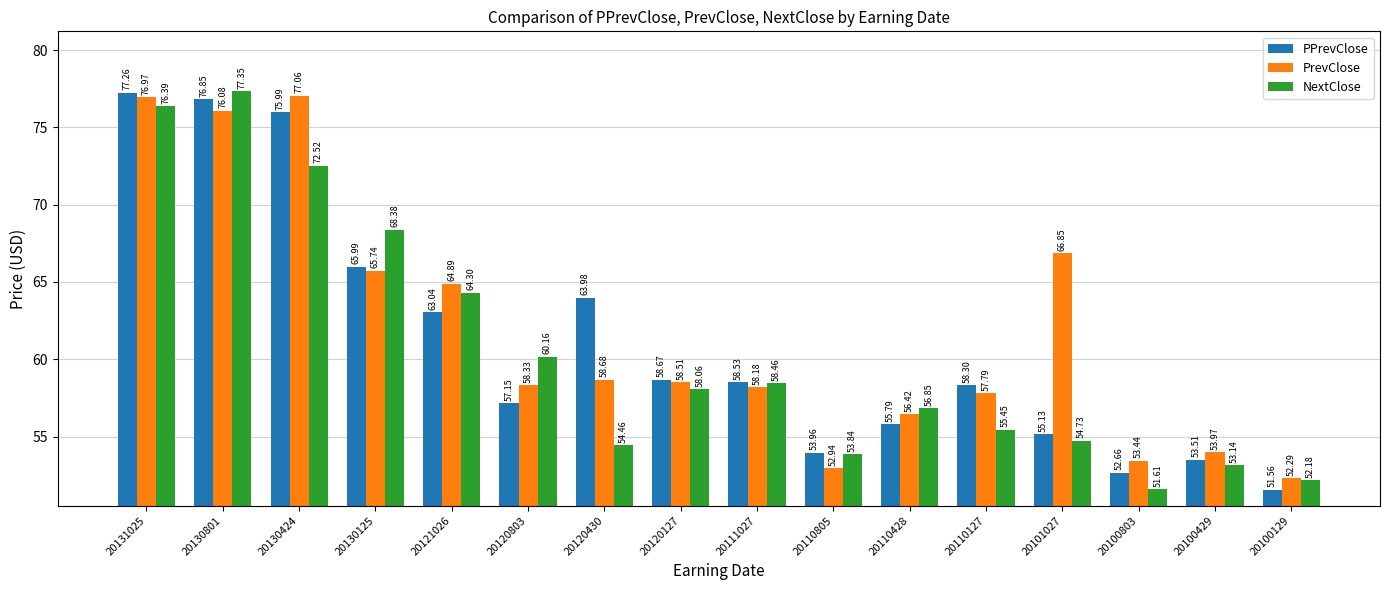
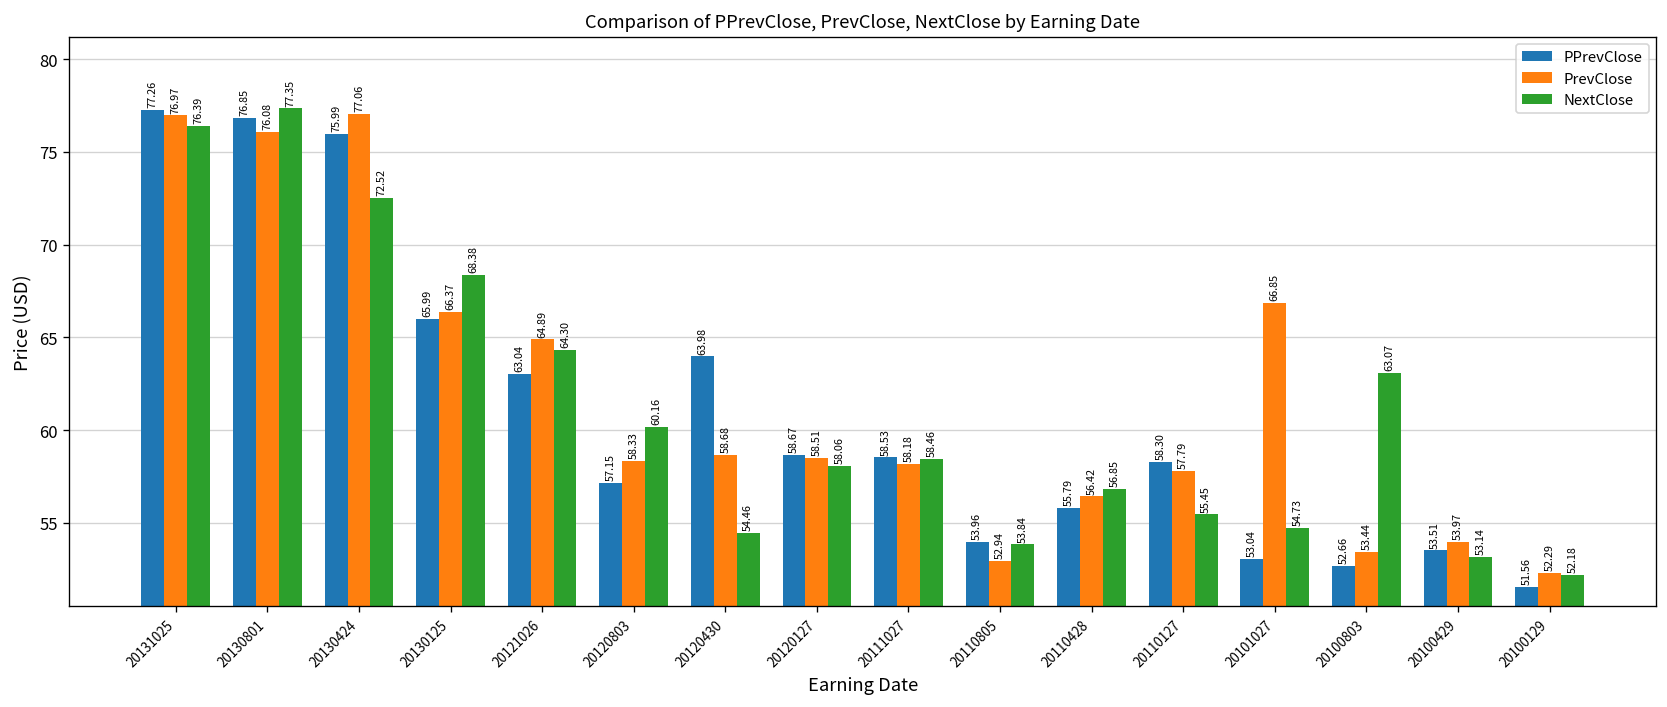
  {
    "PPrevClose": {
      "20131025": 77.26,
      "20130801": 76.85,
      "20130424": 75.99,
      "20130125": 65.99,
      "20121026": 63.04,
      "20120803": 57.15,
      "20120430": 63.98,
      "20120127": 58.67,
      "20111027": 58.53,
      "20110805": 53.96,
      "20110428": 55.79,
      "20110127": 58.30,
-     "20101027": 55.13,
+     "20101027": 53.04,
      "20100803": 52.66,
      "20100429": 53.51,
      "20100129": 51.56
    },
    "PrevClose": {
      "20131025": 76.97,
      "20130801": 76.08,
      "20130424": 77.06,
-     "20130125": 65.74,
+     "20130125": 66.37,
      "20121026": 64.89,
      "20120803": 58.33,
      "20120430": 58.68,
      "20120127": 58.51,
      "20111027": 58.18,
      "20110805": 52.94,
      "20110428": 56.42,
      "20110127": 57.79,
      "20101027": 66.85,
      "20100803": 53.44,
      "20100429": 53.97,
      "20100129": 52.29
    },
    "NextClose": {
      "20131025": 76.39,
      "20130801": 77.35,
      "20130424": 72.52,
      "20130125": 68.38,
      "20121026": 64.30,
      "20120803": 60.16,
      "20120430": 54.46,
      "20120127": 58.06,
      "20111027": 58.46,
      "20110805": 53.84,
      "20110428": 56.85,
      "20110127": 55.45,
      "20101027": 54.73,
-     "20100803": 51.61,
+     "20100803": 63.07,
      "20100429": 53.14,
      "20100129": 52.18
    }
  }
